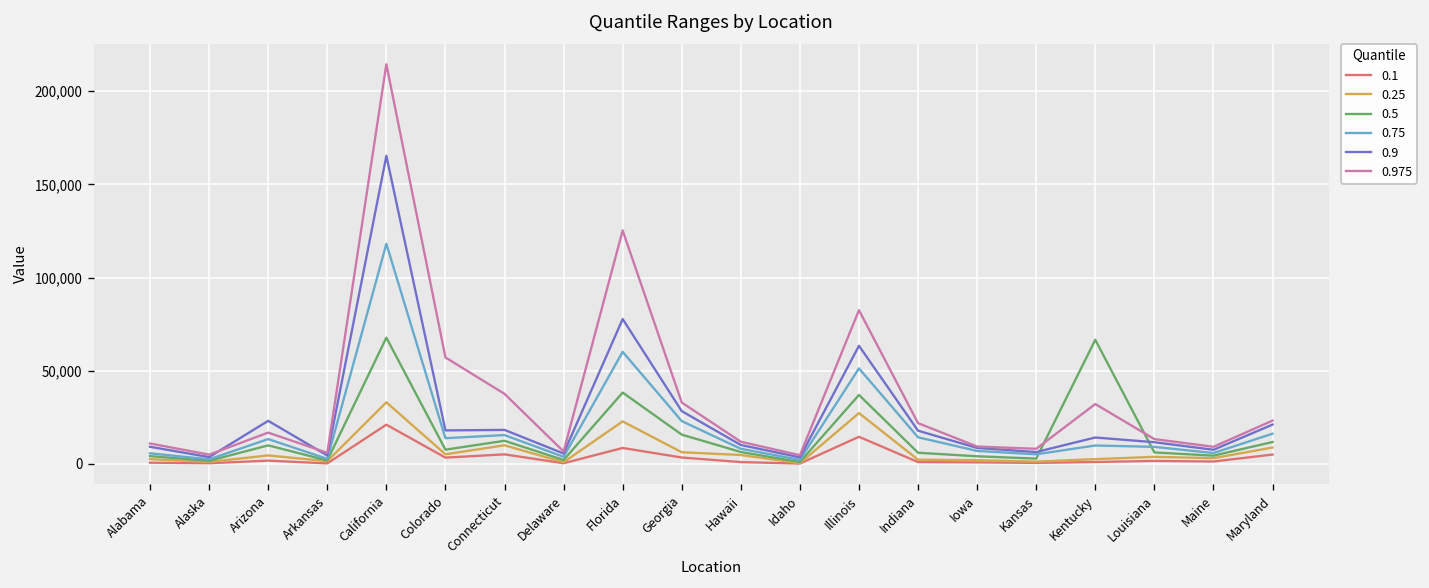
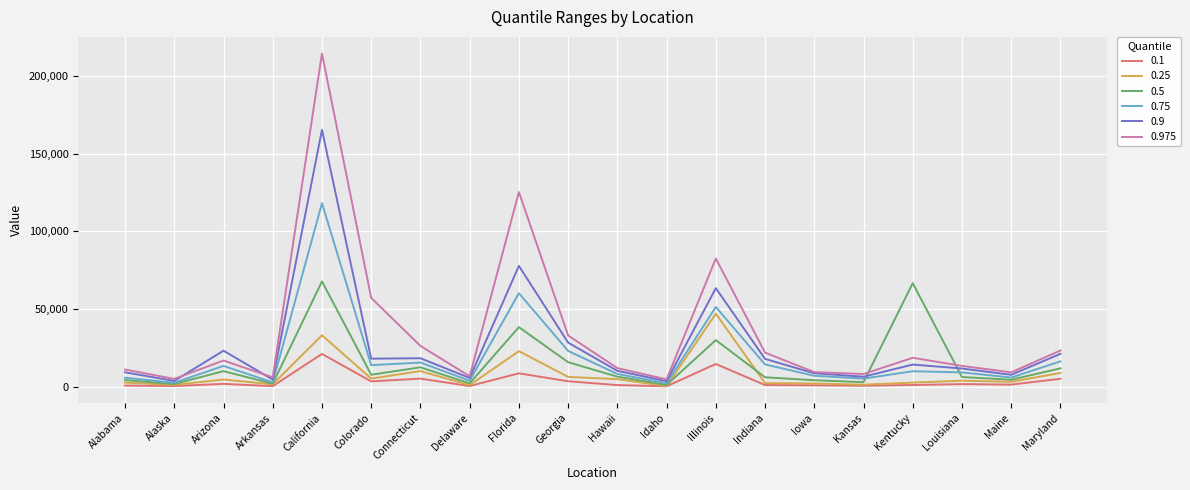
  {
    "0.1": {
      "Alabama": "1,000",
      "Arizona": "2,000",
      "California": "21,000",
      "Colorado": "3,000",
      "Connecticut": "5,000",
      "Florida": "9,000",
      "Georgia": "3,000",
      "Hawaii": "1,000",
      "Illinois": "15,000",
      "Louisiana": "2,000",
      "Maine": "1,000",
      "Maryland": "5,000"
    },
    "0.25": {
      "Arizona": "5,000",
      "California": "33,000",
      "Colorado": "5,000",
      "Connecticut": "10,000",
      "Florida": "23,000",
      "Georgia": "6,000",
-     "Illinois": "27,000",
+     "Illinois": "47,000",
      "Louisiana": "4,000",
      "Maryland": "9,000"
    },
    "0.5": {
      "Arizona": "10,000",
      "California": "68,000",
      "Colorado": "8,000",
      "Connecticut": "12,000",
      "Florida": "38,000",
      "Georgia": "16,000",
-     "Illinois": "37,000",
+     "Illinois": "30,000",
      "Indiana": "6,000",
      "Iowa": "4,000",
      "Kentucky": "67,000",
      "Louisiana": "6,000",
      "Maryland": "12,000"
    },
    "0.975": {
      "Alabama": "11,000",
      "Arizona": "17,000",
      "California": "214,000",
      "Colorado": "57,000",
-     "Connecticut": "38,000",
+     "Connecticut": "26,000",
      "Florida": "125,000",
      "Georgia": "33,000",
      "Hawaii": "12,000",
      "Illinois": "82,000",
      "Indiana": "22,000",
      "Kansas": "8,000",
-     "Kentucky": "32,000",
+     "Kentucky": "19,000",
      "Louisiana": "13,000",
      "Maryland": "23,000"
    }
  }
